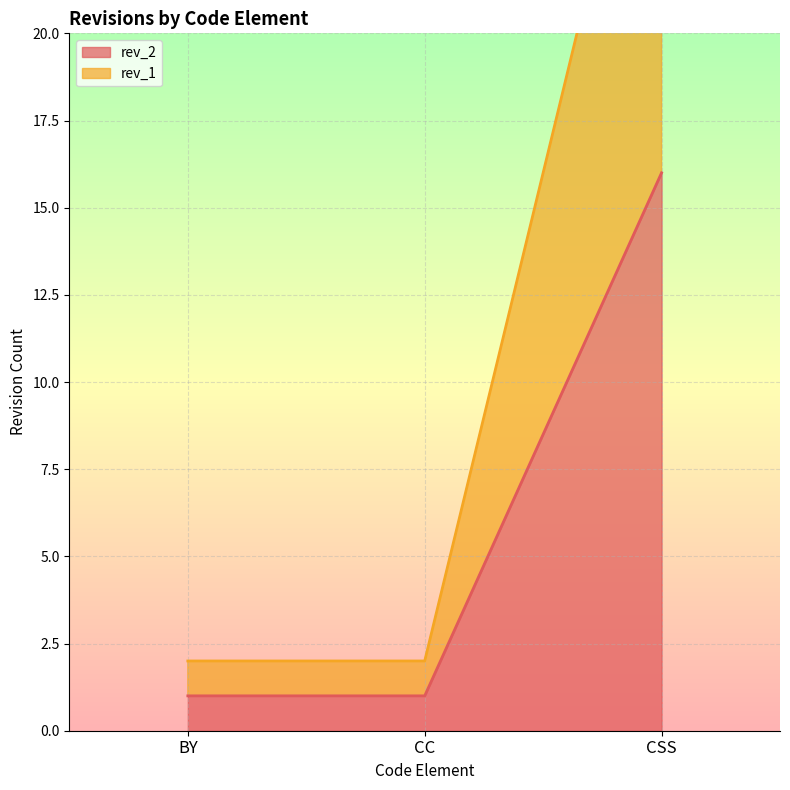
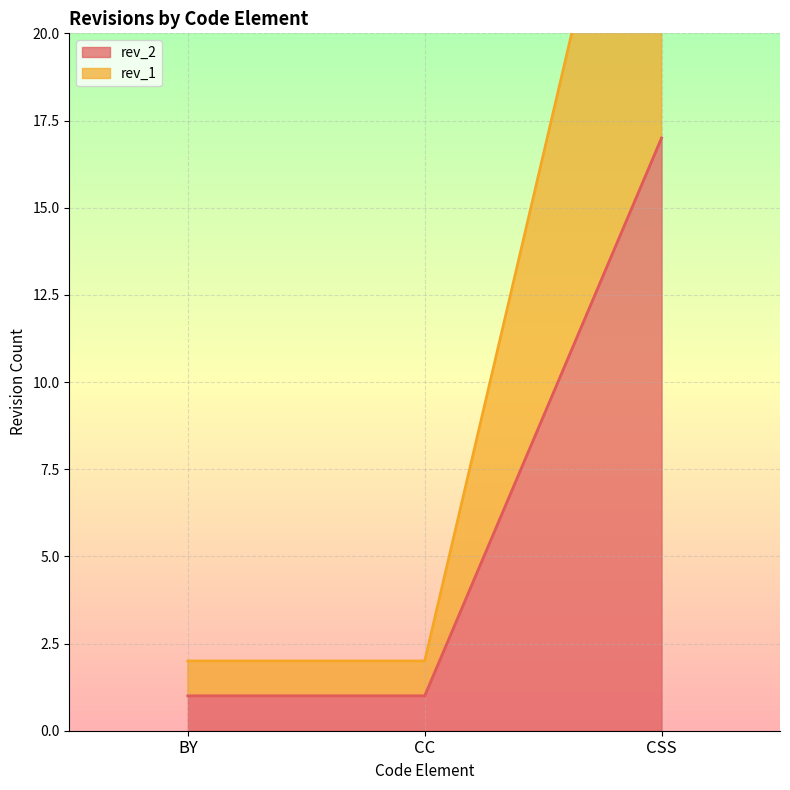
  {
    "rev_2": {
      "BY": 1,
      "CC": 1,
-     "CSS": 16
+     "CSS": 17
    },
    "rev_1": {
      "BY": 1,
      "CC": 1
    }
  }
